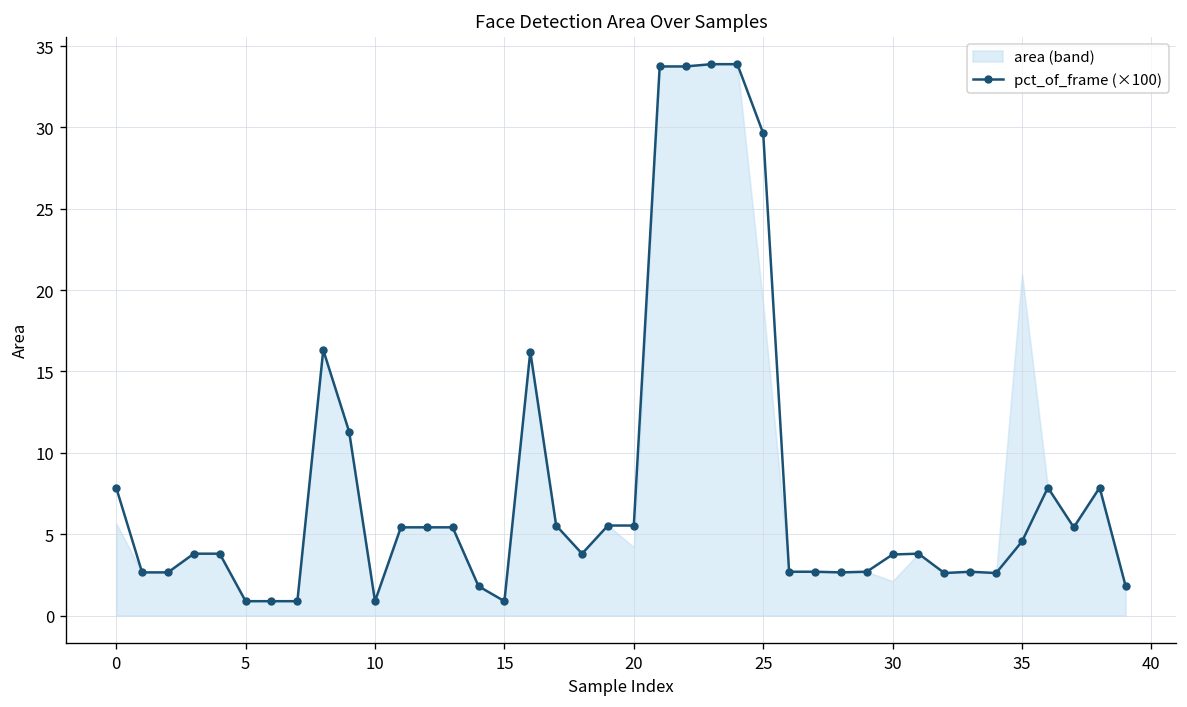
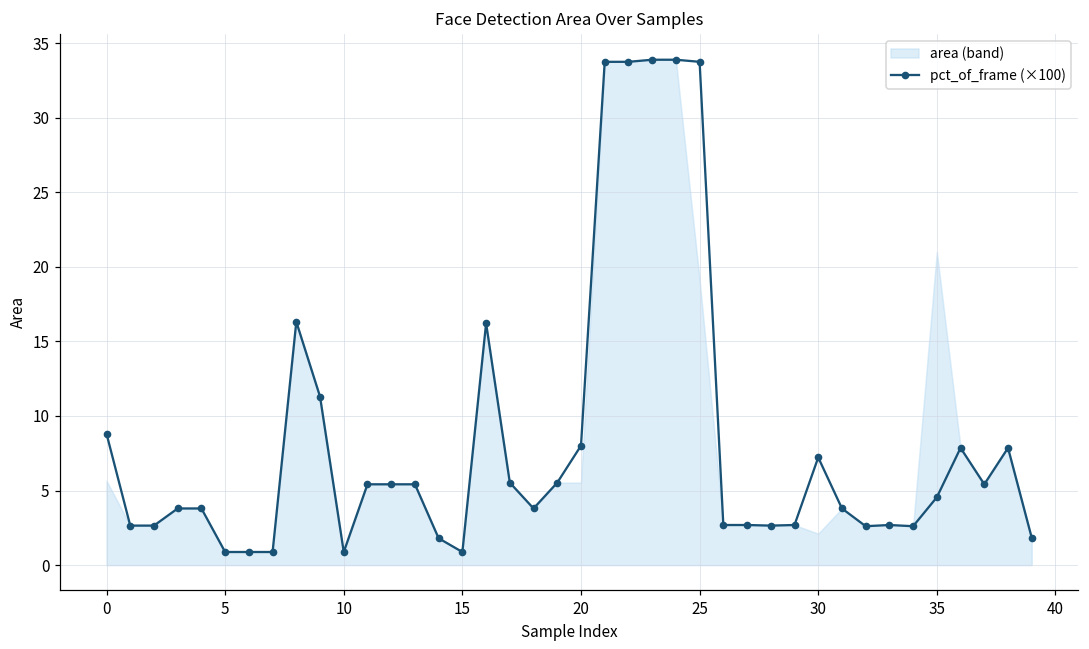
  {
    "pct_of_frame (×100)": {
-     "0": 7.9,
-     "20": 5.5,
-     "25": 29.6,
-     "30": 3.8,
+     "0": 8.8,
+     "20": 8.0,
+     "25": 33.8,
+     "30": 7.2,
      "35": 4.6
    },
    "area (band)": {
      "0": 5.7,
-     "20": 4.2,
+     "20": 5.5,
      "25": 19.1,
      "30": 2.1,
      "35": 21.0
    }
  }
